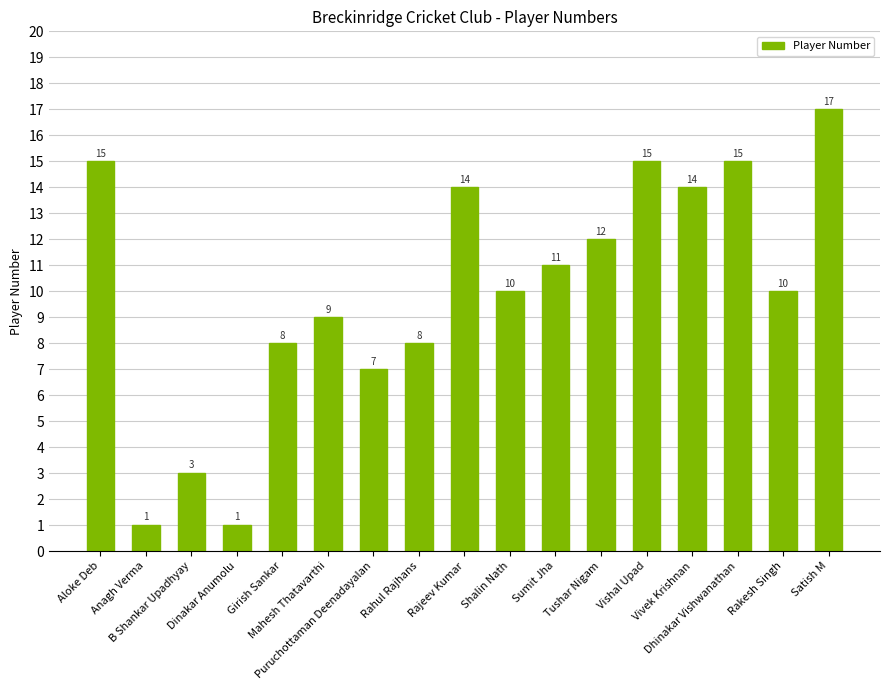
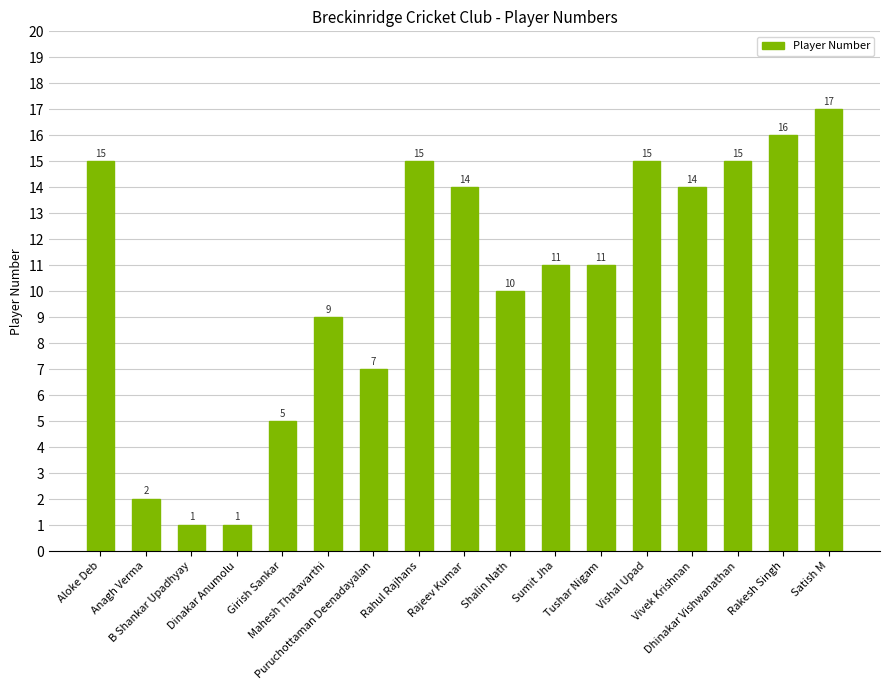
  {
    "Aloke Deb": 15,
-   "Anagh Verma": 1,
-   "B Shankar Upadhyay": 3,
+   "Anagh Verma": 2,
+   "B Shankar Upadhyay": 1,
    "Dinakar Anumolu": 1,
-   "Girish Sankar": 8,
+   "Girish Sankar": 5,
    "Mahesh Thatavarthi": 9,
    "Puruchottaman Deenadayalan": 7,
-   "Rahul Rajhans": 8,
+   "Rahul Rajhans": 15,
    "Rajeev Kumar": 14,
    "Shalin Nath": 10,
    "Sumit Jha": 11,
-   "Tushar Nigam": 12,
+   "Tushar Nigam": 11,
    "Vishal Upad": 15,
    "Vivek Krishnan": 14,
    "Dhinakar Vishwanathan": 15,
-   "Rakesh Singh": 10,
+   "Rakesh Singh": 16,
    "Satish M": 17
  }
